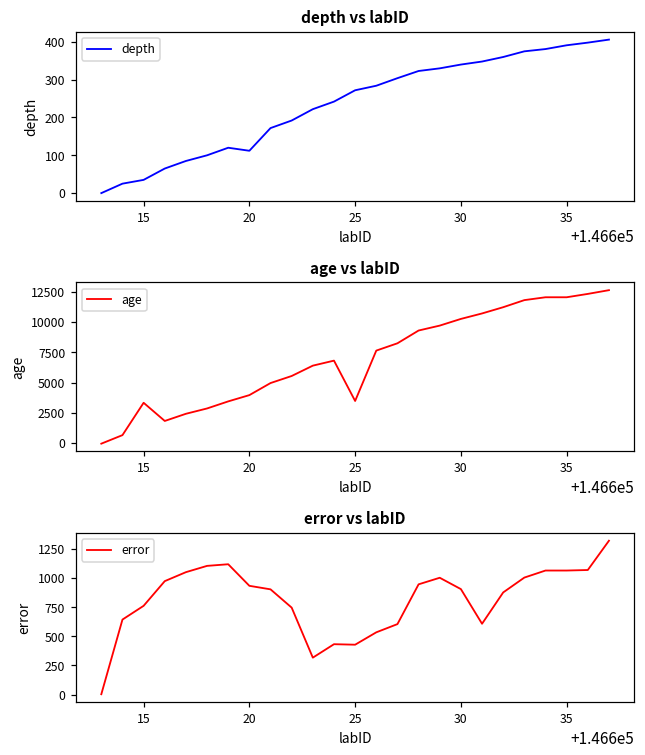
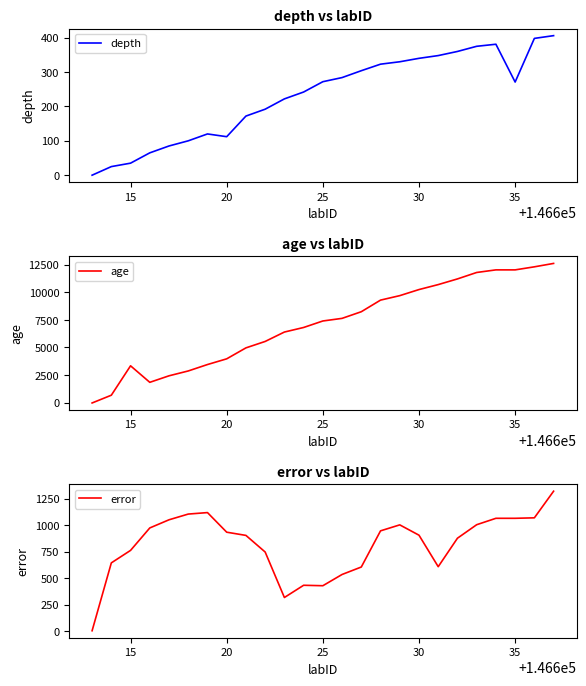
  {
    "depth vs labID": {
      "15": 40,
      "20": 110,
      "25": 270,
      "30": 340,
-     "35": 390
+     "35": 270
    },
    "age vs labID": {
      "15": 3300,
      "20": 4000,
-     "25": 3500,
+     "25": 7400,
      "30": 10300,
      "35": 12000
    },
    "error vs labID": {
      "15": 760,
      "20": 930,
      "25": 430,
      "30": 910,
      "35": 1070
    }
  }
